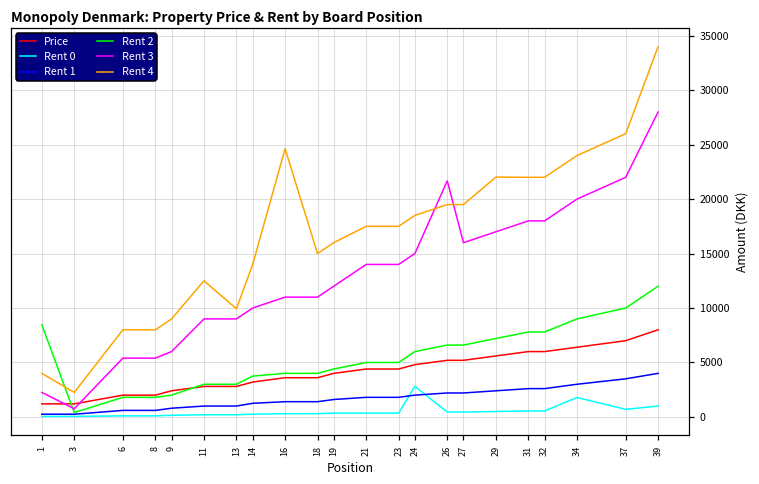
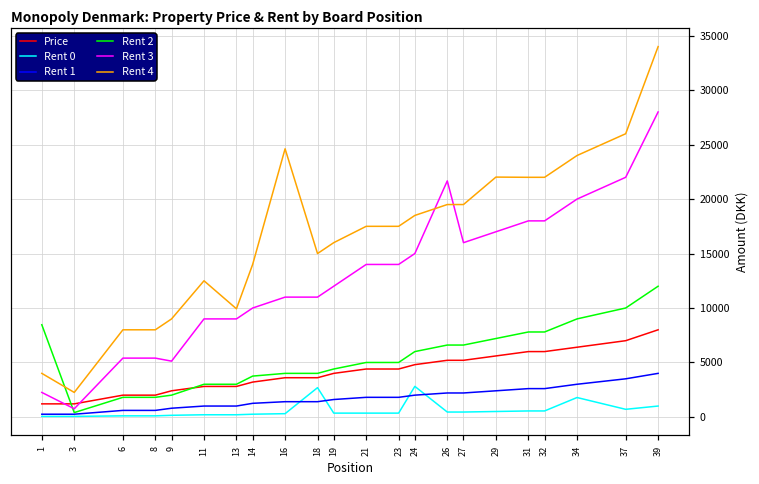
  {
    "Price": {
      "1": 1000,
      "3": 1000,
      "9": 2000,
      "14": 3000,
      "16": 4000,
      "18": 4000,
      "19": 4000,
      "21": 4000,
      "23": 4000,
      "24": 5000,
      "26": 5000,
      "27": 5000,
      "29": 6000,
      "31": 6000,
      "32": 6000,
      "34": 6000,
      "37": 7000,
      "39": 8000
    },
    "Rent 0": {
      "6": 0,
      "8": 0,
      "9": 0,
      "11": 0,
      "13": 0,
      "14": 0,
      "16": 0,
-     "18": 0,
+     "18": 3000,
      "19": 0,
      "21": 0,
      "23": 0,
      "24": 3000,
      "26": 0,
      "27": 0,
      "29": 1000,
      "31": 1000,
      "32": 1000,
      "34": 2000,
      "37": 1000,
      "39": 1000
    },
    "Rent 1": {
      "6": 1000,
      "8": 1000,
      "9": 1000,
      "11": 1000,
      "13": 1000,
      "14": 1000,
      "16": 1000,
      "18": 1000,
      "19": 2000,
      "21": 2000,
      "23": 2000,
      "24": 2000,
      "26": 2000,
      "27": 2000,
      "29": 2000,
      "31": 3000,
      "32": 3000,
      "34": 3000,
      "37": 4000,
      "39": 4000
    },
    "Rent 2": {
      "1": 8000,
      "9": 2000,
      "14": 4000,
      "16": 4000,
      "18": 4000,
      "19": 4000,
      "21": 5000,
      "23": 5000,
      "24": 6000,
      "26": 7000,
      "27": 7000,
      "29": 7000,
      "31": 8000,
      "32": 8000,
      "34": 9000,
      "37": 10000,
      "39": 12000
    },
    "Rent 3": {
      "1": 2000,
      "3": 1000,
      "6": 5000,
      "8": 5000,
-     "9": 6000,
+     "9": 5000,
      "11": 9000,
      "13": 9000,
      "14": 10000,
      "16": 11000,
      "18": 11000,
      "19": 12000,
      "21": 14000,
      "23": 14000,
      "24": 15000,
      "26": 22000,
      "27": 16000,
      "29": 17000,
      "31": 18000,
      "32": 18000,
      "34": 20000,
      "37": 22000,
      "39": 28000
    },
    "Rent 4": {
      "1": 4000,
      "3": 2000,
      "6": 8000,
      "8": 8000,
      "9": 9000,
      "11": 13000,
      "13": 10000,
      "14": 14000,
      "16": 25000,
      "18": 15000,
      "19": 16000,
      "21": 18000,
      "23": 18000,
      "24": 19000,
      "26": 20000,
      "27": 20000,
      "29": 22000,
      "31": 22000,
      "32": 22000,
      "34": 24000,
      "37": 26000,
      "39": 34000
    }
  }
